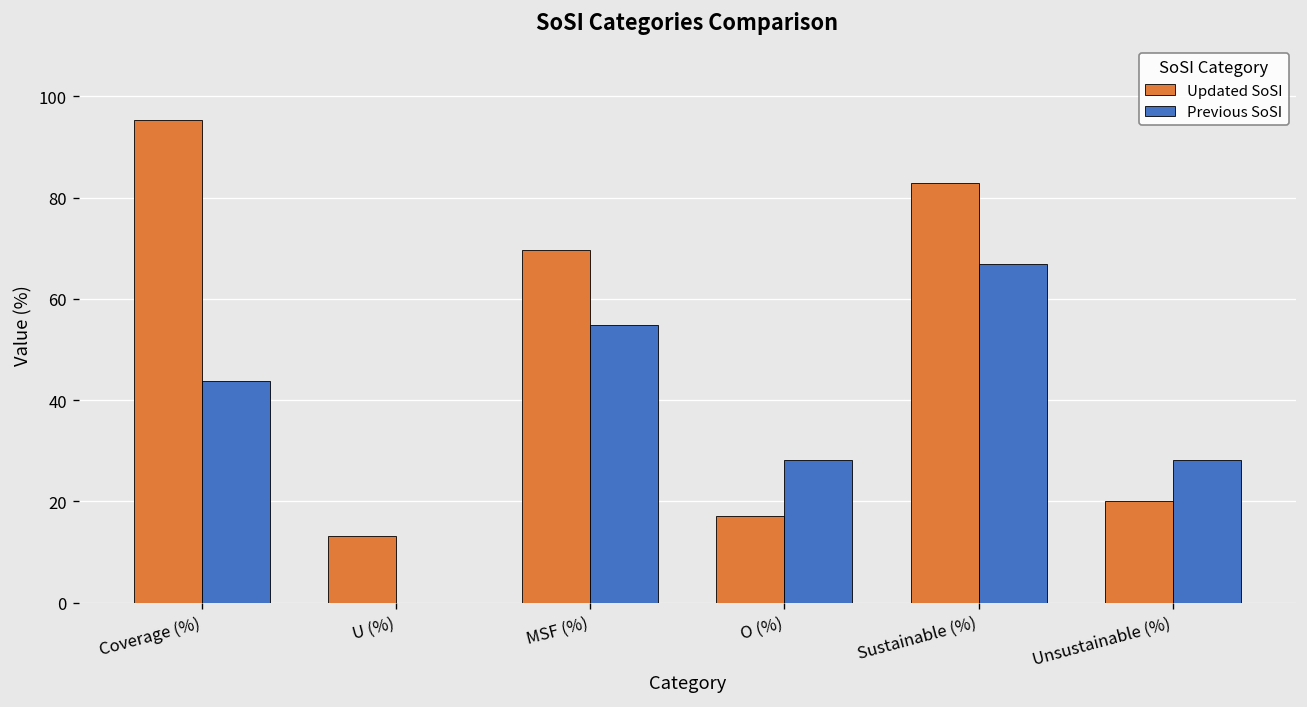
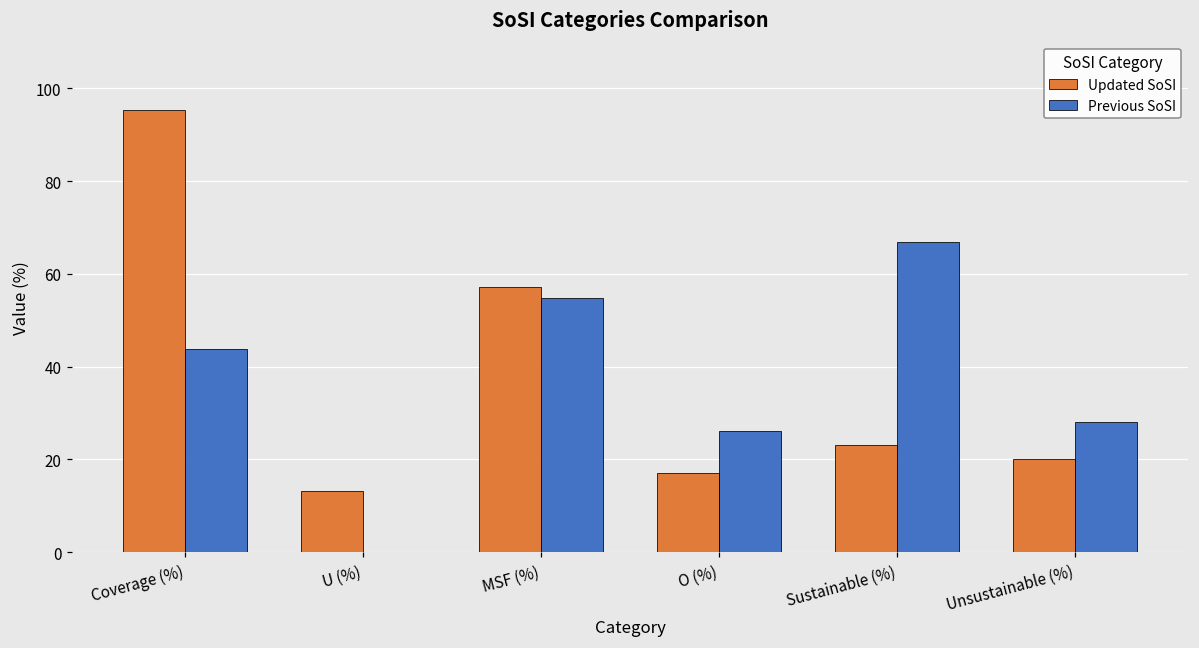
  {
    "Updated SoSI": {
      "Coverage (%)": 95,
      "U (%)": 13,
-     "MSF (%)": 70,
+     "MSF (%)": 57,
      "O (%)": 17,
-     "Sustainable (%)": 83,
+     "Sustainable (%)": 23,
      "Unsustainable (%)": 20
    },
    "Previous SoSI": {
      "Coverage (%)": 44,
      "U (%)": 0,
      "MSF (%)": 55,
-     "O (%)": 28,
+     "O (%)": 26,
      "Sustainable (%)": 67,
      "Unsustainable (%)": 28
    }
  }
